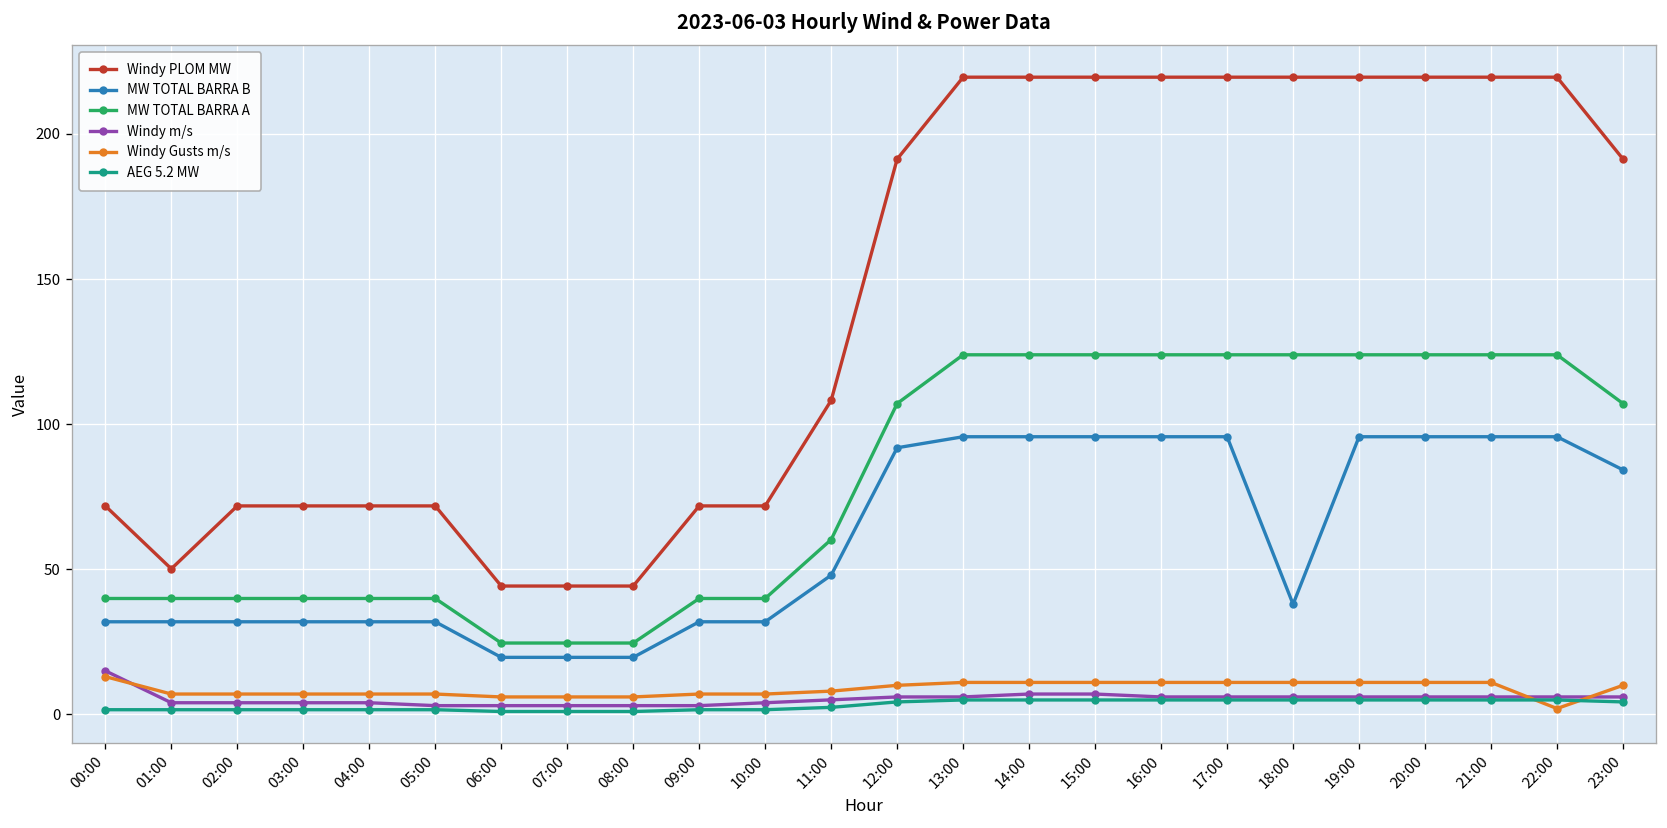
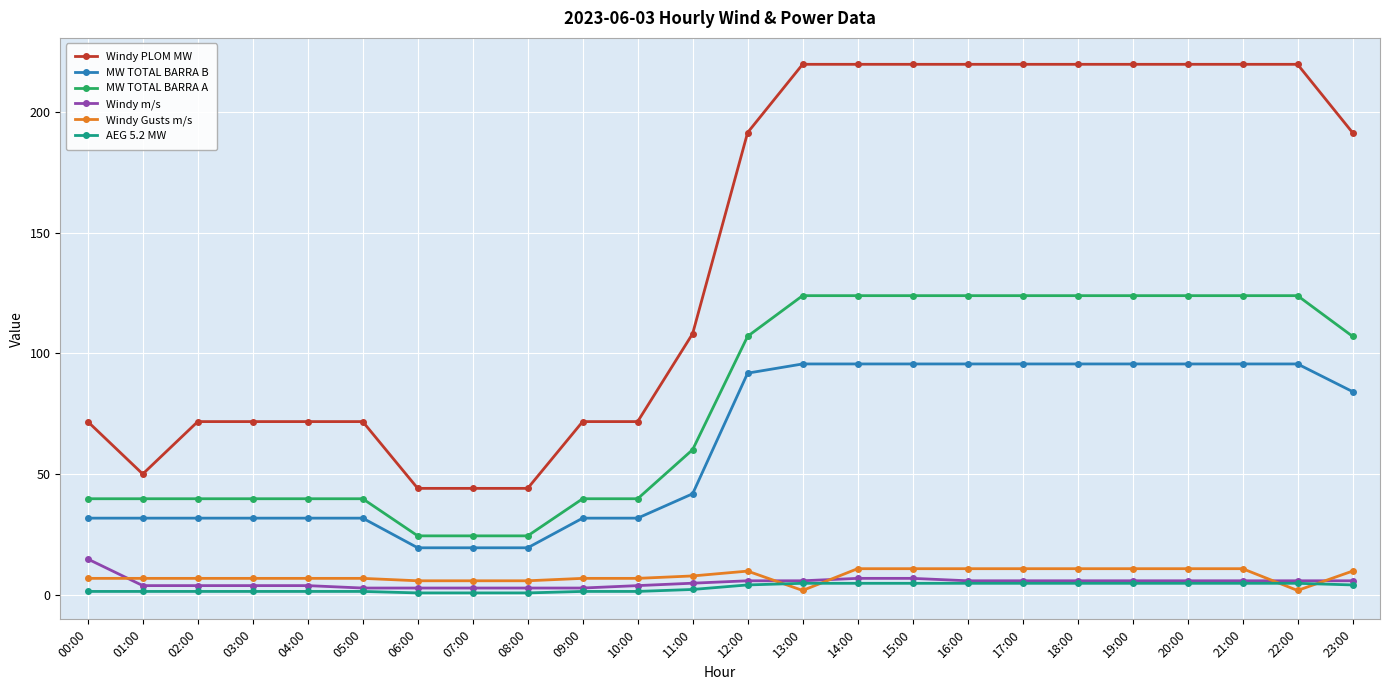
  {
    "Windy PLOM MW": {
      "00:00": 72,
      "01:00": 50,
      "02:00": 72,
      "03:00": 72,
      "04:00": 72,
      "05:00": 72,
      "06:00": 44,
      "07:00": 44,
      "08:00": 44,
      "09:00": 72,
      "10:00": 72,
      "11:00": 108,
      "12:00": 191,
      "13:00": 220,
      "14:00": 220,
      "15:00": 220,
      "16:00": 220,
      "17:00": 220,
      "18:00": 220,
      "19:00": 220,
      "20:00": 220,
      "21:00": 220,
      "22:00": 220,
      "23:00": 191
    },
    "MW TOTAL BARRA B": {
      "00:00": 32,
      "01:00": 32,
      "02:00": 32,
      "03:00": 32,
      "04:00": 32,
      "05:00": 32,
      "06:00": 20,
      "07:00": 20,
      "08:00": 20,
      "09:00": 32,
      "10:00": 32,
-     "11:00": 48,
+     "11:00": 42,
      "12:00": 92,
      "13:00": 96,
      "14:00": 96,
      "15:00": 96,
      "16:00": 96,
      "17:00": 96,
-     "18:00": 38,
+     "18:00": 96,
      "19:00": 96,
      "20:00": 96,
      "21:00": 96,
      "22:00": 96,
      "23:00": 84
    },
    "Windy m/s": {
      "00:00": 15,
      "01:00": 4,
      "02:00": 4,
      "03:00": 4,
      "04:00": 4,
      "05:00": 3,
      "06:00": 3,
      "07:00": 3,
      "08:00": 3,
      "09:00": 3,
      "10:00": 4,
      "11:00": 5,
      "12:00": 6,
      "14:00": 7,
      "15:00": 7,
      "23:00": 6
    },
    "Windy Gusts m/s": {
-     "00:00": 13,
+     "00:00": 7,
      "01:00": 7,
      "02:00": 7,
      "03:00": 7,
      "04:00": 7,
      "05:00": 7,
      "06:00": 6,
      "07:00": 6,
      "08:00": 6,
      "09:00": 7,
      "10:00": 7,
      "11:00": 8,
      "12:00": 10,
-     "13:00": 11,
+     "13:00": 2,
      "14:00": 11,
      "15:00": 11,
      "16:00": 11,
      "17:00": 11,
      "18:00": 11,
      "19:00": 11,
      "20:00": 11,
      "21:00": 11,
      "22:00": 2,
      "23:00": 10
    }
  }
